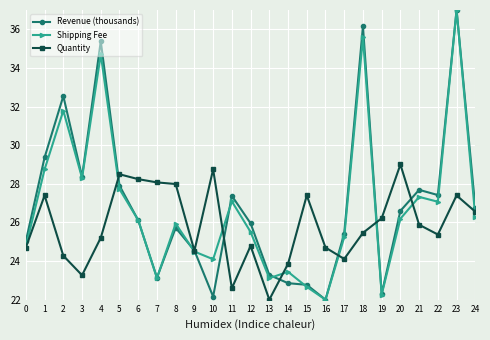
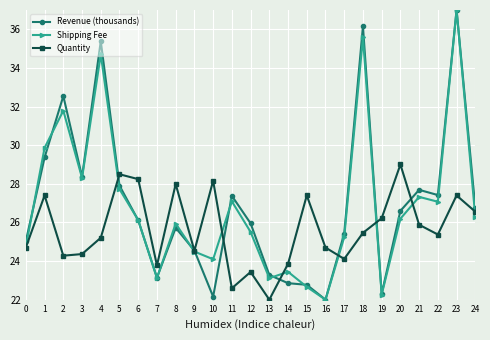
  {
    "Revenue (thousands)": {
      "0": 25.0,
      "1": 29.4,
      "2": 32.5,
      "5": 27.9,
      "8": 25.7,
      "10": 22.2,
      "11": 27.4,
      "12": 26.0,
      "13": 23.3,
      "14": 22.9,
      "17": 25.4,
      "18": 36.2,
      "20": 26.6,
      "21": 27.7,
      "22": 27.4,
      "24": 26.8
    },
    "Shipping Fee": {
-     "1": 28.7,
+     "1": 29.9,
      "2": 31.8,
      "5": 27.7,
      "8": 25.9,
      "10": 24.1,
      "11": 27.1,
      "12": 25.5,
      "13": 23.1,
      "14": 23.4,
      "17": 25.2,
      "18": 35.6,
      "20": 26.2,
      "21": 27.3,
      "22": 27.1,
      "24": 26.3
    },
    "Quantity": {
      "1": 27.4,
      "2": 24.3,
-     "3": 23.3,
+     "3": 24.4,
      "4": 25.2,
      "5": 28.5,
      "6": 28.2,
-     "7": 28.1,
+     "7": 23.8,
      "8": 28.0,
-     "10": 28.7,
+     "10": 28.2,
      "11": 22.6,
-     "12": 24.8,
+     "12": 23.4,
      "13": 22.0,
      "14": 23.9,
      "15": 27.4,
      "16": 24.7,
      "17": 24.1,
      "18": 25.5,
      "19": 26.2,
      "20": 29.0,
      "21": 25.9,
      "22": 25.4,
      "23": 27.4,
      "24": 26.6
    }
  }
